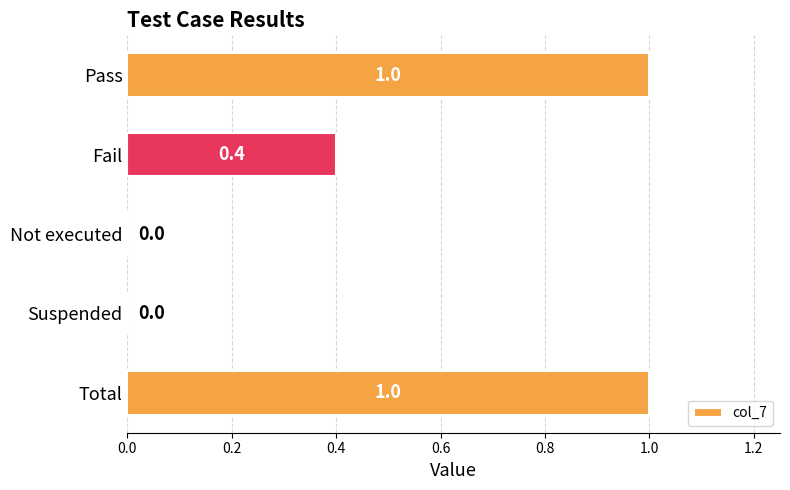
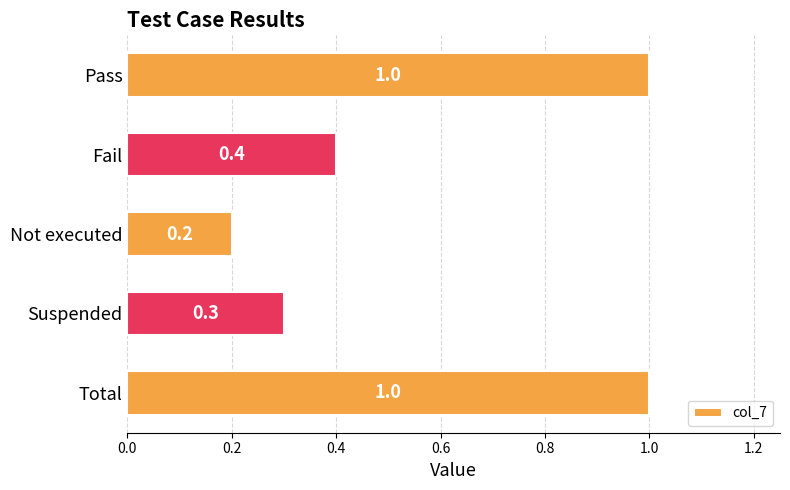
  {
    "Pass": 1.0,
    "Fail": 0.4,
-   "Not executed": 0.0,
-   "Suspended": 0.0,
+   "Not executed": 0.2,
+   "Suspended": 0.3,
    "Total": 1.0
  }
